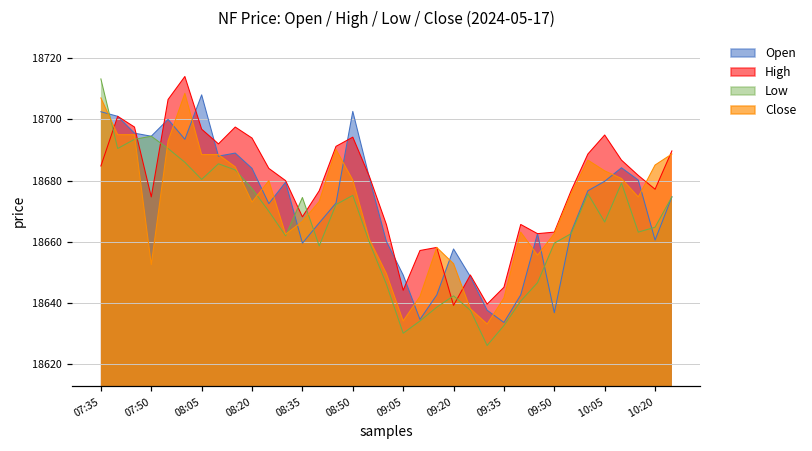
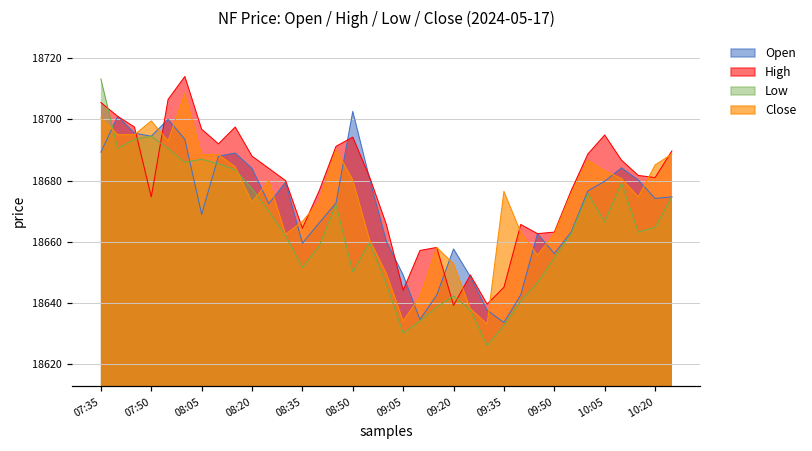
  {
    "Open": {
-     "07:35": 18703,
-     "08:05": 18708,
+     "07:35": 18689,
+     "08:05": 18669,
      "08:20": 18684,
      "08:35": 18660,
      "08:50": 18703,
      "09:05": 18649,
      "09:20": 18658,
      "09:35": 18634,
-     "09:50": 18637,
+     "09:50": 18656,
      "10:05": 18680,
-     "10:20": 18661
+     "10:20": 18674
    },
    "High": {
-     "07:35": 18685,
+     "07:35": 18706,
      "07:50": 18675,
      "08:05": 18697,
-     "08:20": 18694,
-     "08:35": 18668,
+     "08:20": 18688,
+     "08:35": 18665,
      "08:50": 18694,
      "09:05": 18644,
      "09:20": 18639,
      "09:35": 18645,
      "10:05": 18695,
-     "10:20": 18677
+     "10:20": 18681
    },
    "Low": {
      "07:35": 18713,
-     "08:05": 18680,
+     "08:05": 18687,
      "08:20": 18677,
-     "08:35": 18675,
-     "08:50": 18675,
+     "08:35": 18652,
+     "08:50": 18650,
      "09:05": 18630,
      "09:20": 18642,
      "09:35": 18633,
-     "09:50": 18660,
+     "09:50": 18655,
      "10:05": 18667,
      "10:20": 18665
    },
    "Close": {
-     "07:35": 18707,
-     "07:50": 18653,
+     "07:35": 18701,
+     "07:50": 18700,
      "08:05": 18689,
      "08:20": 18673,
      "08:35": 18667,
      "08:50": 18680,
      "09:05": 18634,
      "09:20": 18653,
-     "09:35": 18642,
+     "09:35": 18677,
      "10:05": 18683,
      "10:20": 18685
    }
  }
